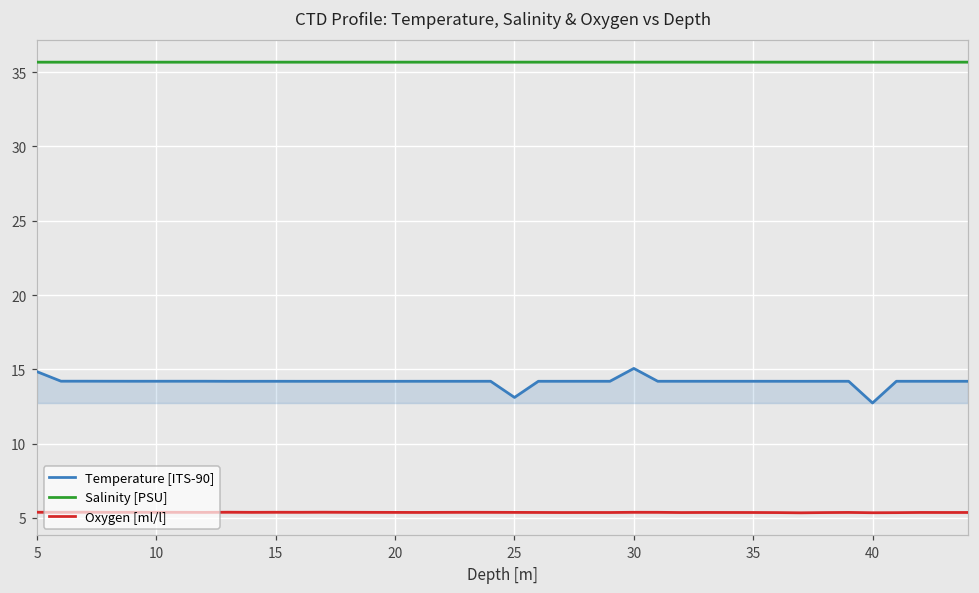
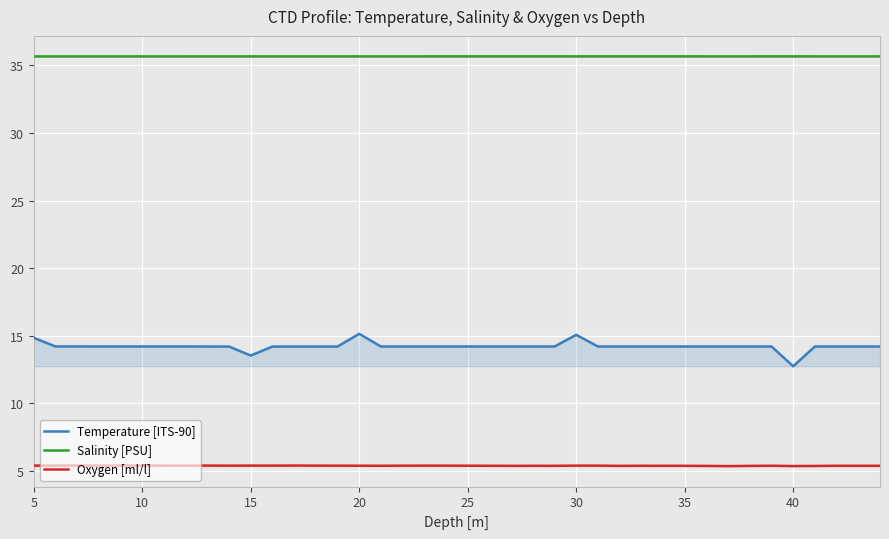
  {
    "Temperature [ITS-90]": {
      "5": 14.8,
      "10": 14.2,
-     "15": 14.2,
-     "20": 14.2,
-     "25": 13.1,
+     "15": 13.5,
+     "20": 15.1,
+     "25": 14.2,
      "30": 15.1,
      "35": 14.2,
      "40": 12.7
    },
    "Salinity [PSU]": {
      "5": 35.7,
      "10": 35.7,
      "15": 35.7,
      "20": 35.7,
      "25": 35.7,
      "30": 35.7,
      "35": 35.7,
      "40": 35.7
    },
    "Oxygen [ml/l]": {
      "5": 5.4,
      "15": 5.4,
      "20": 5.4,
      "25": 5.4,
      "30": 5.4,
      "35": 5.4,
      "40": 5.3
    }
  }
